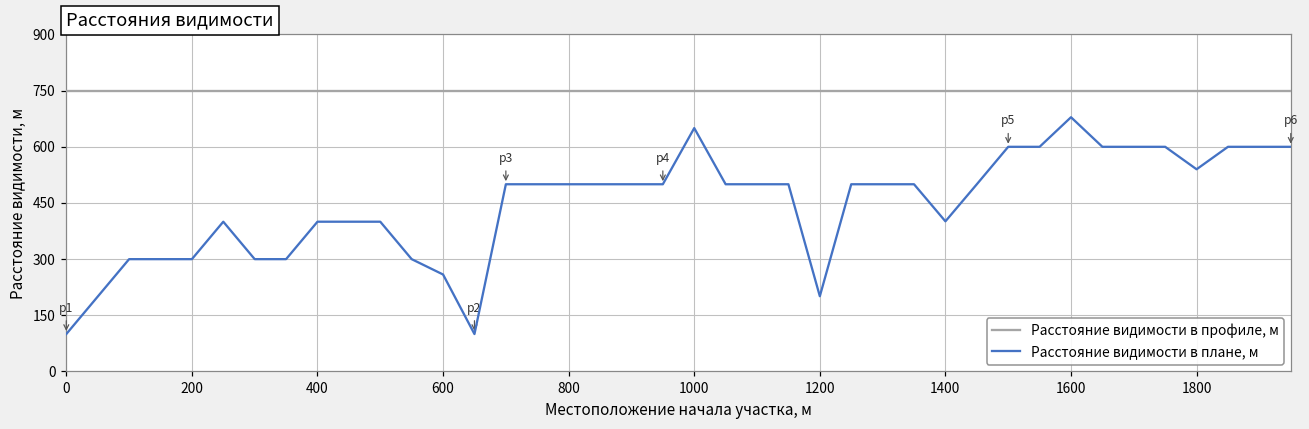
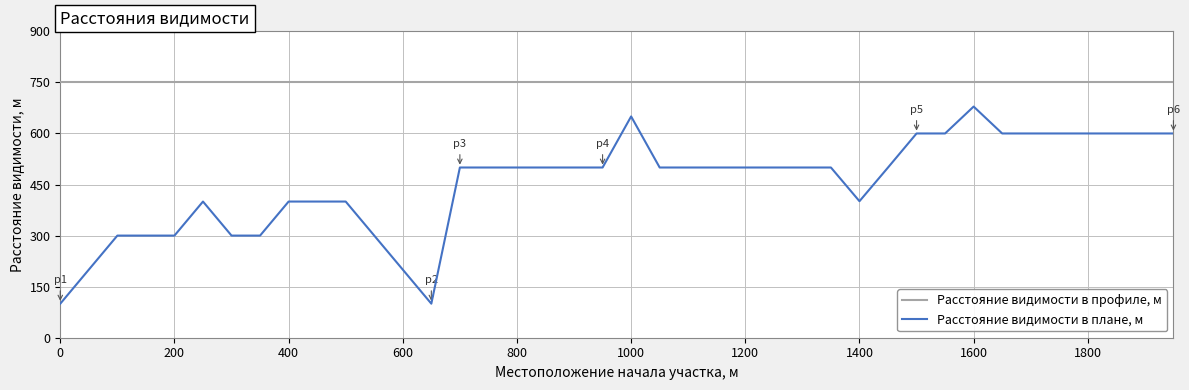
  {
    "Расстояние видимости в профиле, м": {
      "0": 750,
      "200": 750,
      "400": 750,
      "600": 750,
      "800": 750,
      "1000": 750,
      "1200": 750,
      "1400": 750,
      "1600": 750,
      "1800": 750
    },
    "Расстояние видимости в плане, м": {
      "0": 100,
      "200": 300,
      "400": 400,
-     "600": 260,
+     "600": 200,
      "800": 500,
      "1000": 650,
-     "1200": 200,
+     "1200": 500,
      "1400": 400,
      "1600": 680,
-     "1800": 540
+     "1800": 600
    }
  }
